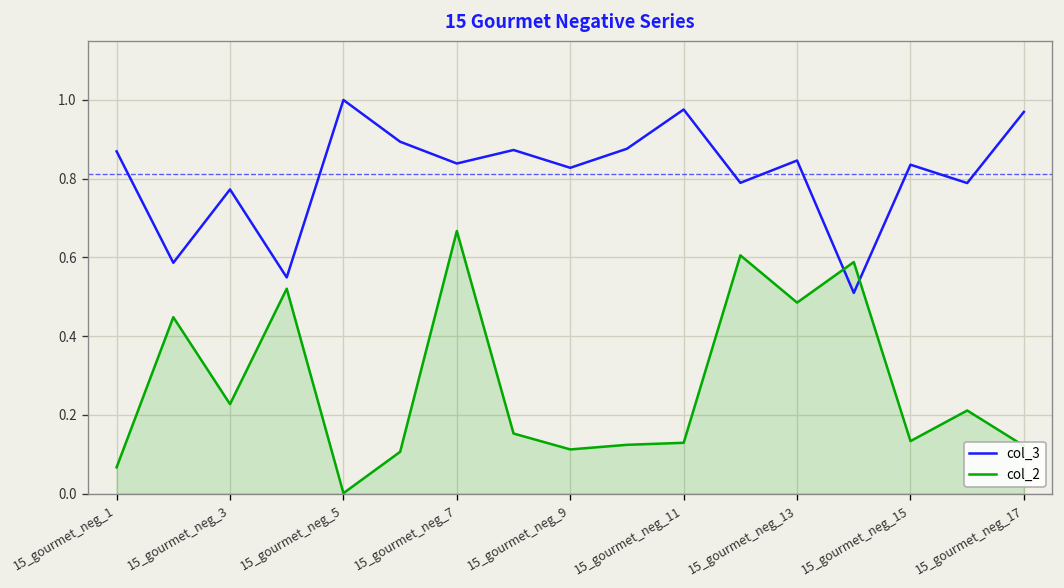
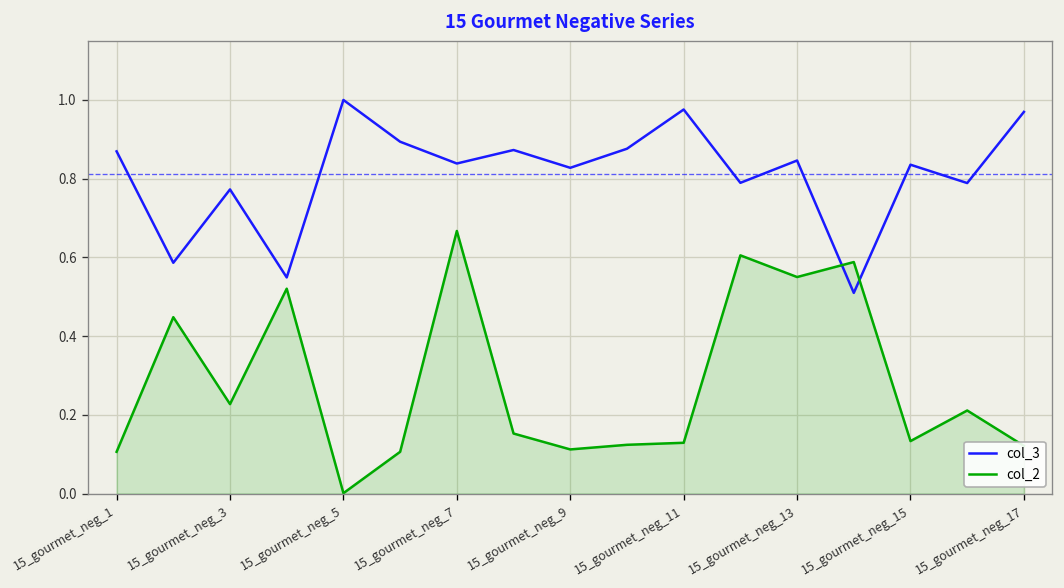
  {
    "col_3": {
      "15_gourmet_neg_1": 0.87,
      "15_gourmet_neg_3": 0.77,
      "15_gourmet_neg_5": 1.00,
      "15_gourmet_neg_7": 0.84,
      "15_gourmet_neg_9": 0.83,
      "15_gourmet_neg_11": 0.98,
      "15_gourmet_neg_13": 0.85,
      "15_gourmet_neg_15": 0.84,
      "15_gourmet_neg_17": 0.97
    },
    "col_2": {
-     "15_gourmet_neg_1": 0.07,
+     "15_gourmet_neg_1": 0.11,
      "15_gourmet_neg_3": 0.23,
      "15_gourmet_neg_5": 0.00,
      "15_gourmet_neg_7": 0.67,
      "15_gourmet_neg_9": 0.11,
      "15_gourmet_neg_11": 0.13,
-     "15_gourmet_neg_13": 0.49,
+     "15_gourmet_neg_13": 0.55,
      "15_gourmet_neg_15": 0.13
    }
  }
